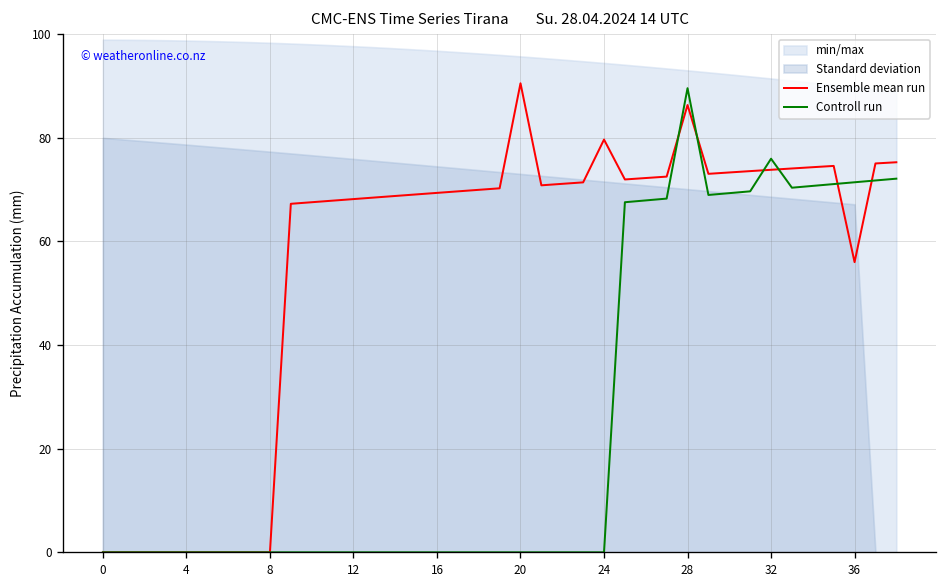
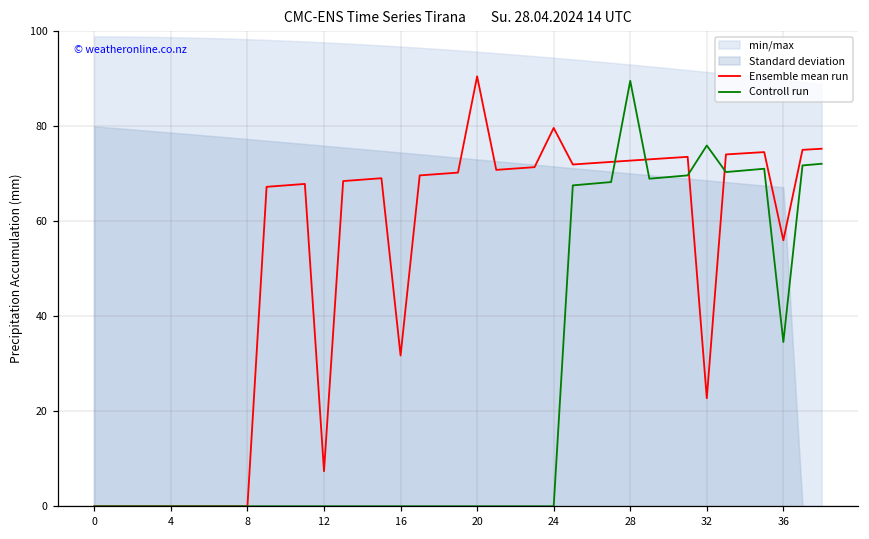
  {
    "Ensemble mean run": {
-     "12": 68,
-     "16": 69,
+     "12": 7,
+     "16": 32,
      "20": 90,
      "24": 80,
-     "28": 86,
-     "32": 74,
+     "28": 73,
+     "32": 23,
      "36": 56
    },
    "Controll run": {
      "12": 0,
      "16": 0,
      "20": 0,
      "24": 0,
      "28": 90,
      "32": 76,
-     "36": 71
+     "36": 35
    }
  }
